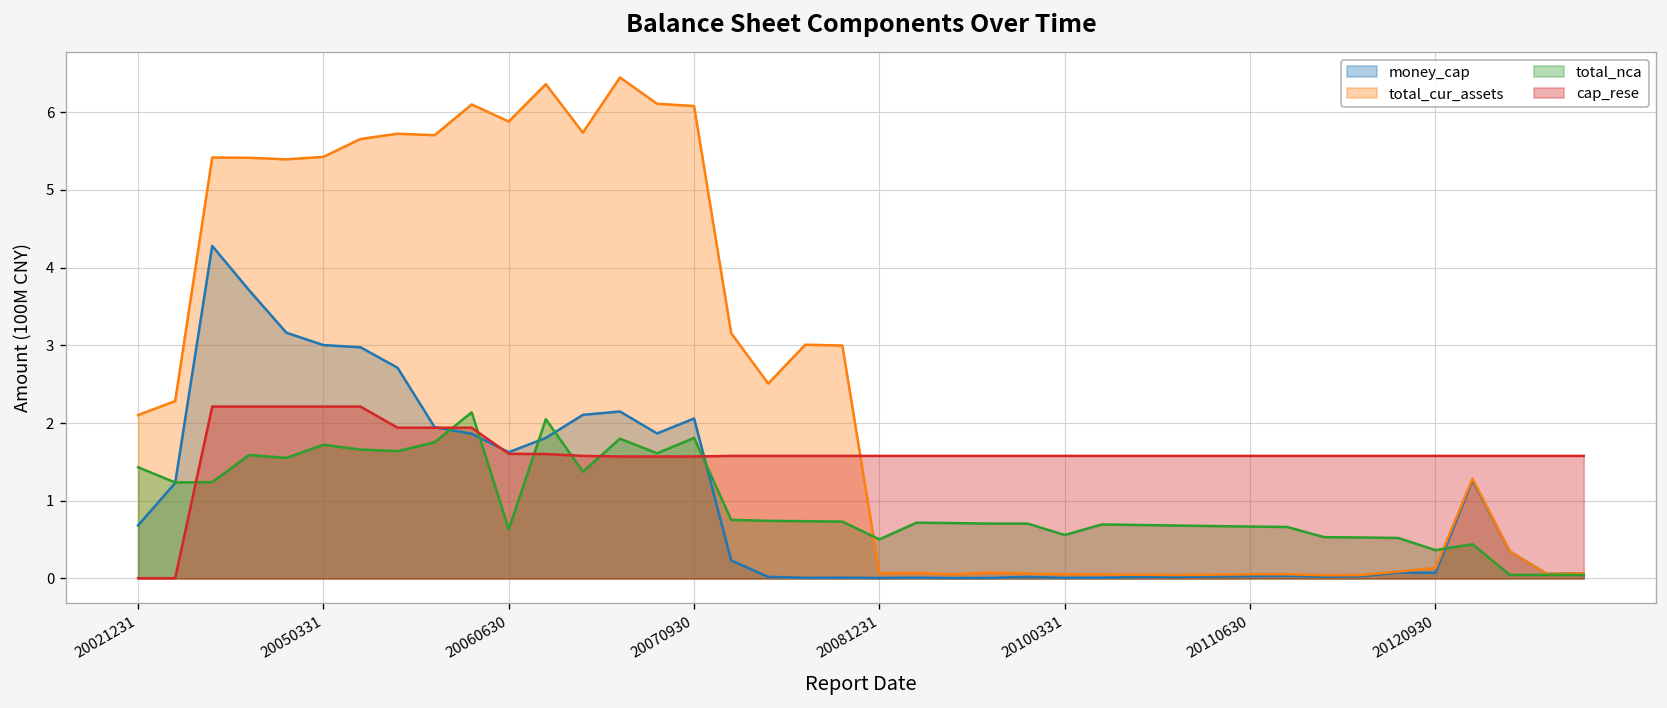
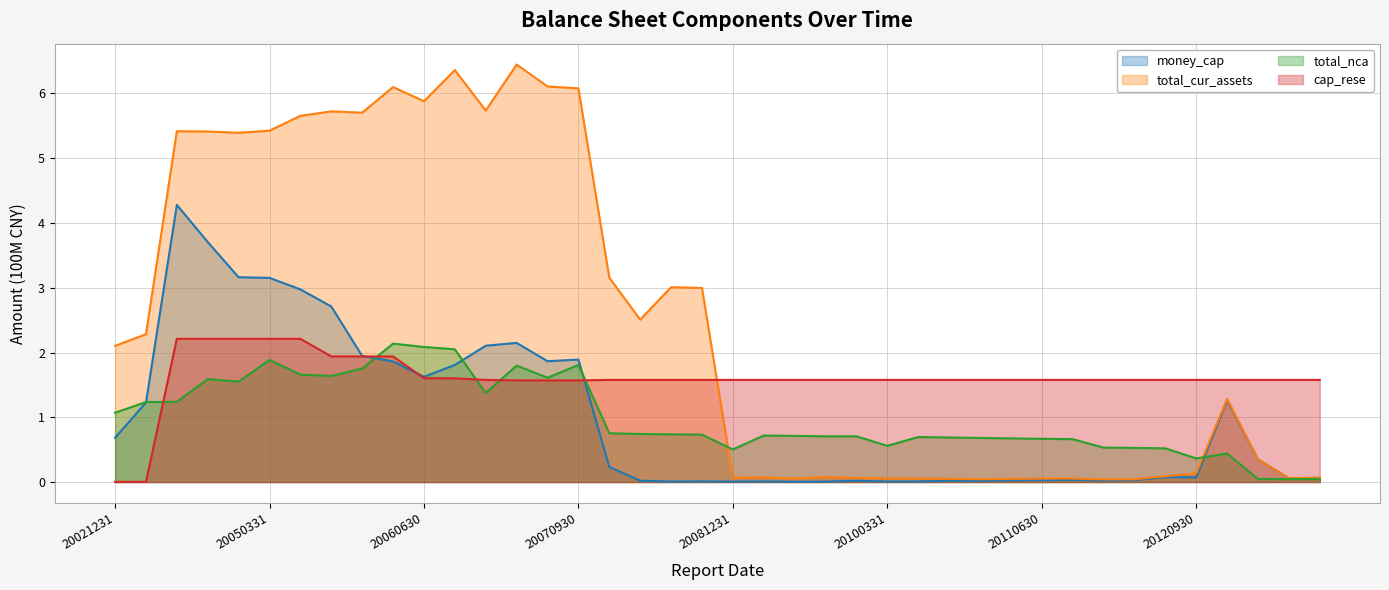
  {
    "money_cap": {
      "20021231": 0.7,
-     "20050331": 3.0,
-     "20070930": 2.1,
+     "20050331": 3.2,
+     "20070930": 1.9,
      "20081231": 0.0,
      "20100331": 0.0,
      "20120930": 0.1
    },
    "total_nca": {
-     "20021231": 1.4,
-     "20050331": 1.7,
-     "20060630": 0.6,
+     "20021231": 1.1,
+     "20050331": 1.9,
+     "20060630": 2.1,
      "20070930": 1.8,
      "20081231": 0.5,
      "20100331": 0.6,
      "20110630": 0.7,
      "20120930": 0.4
    }
  }
